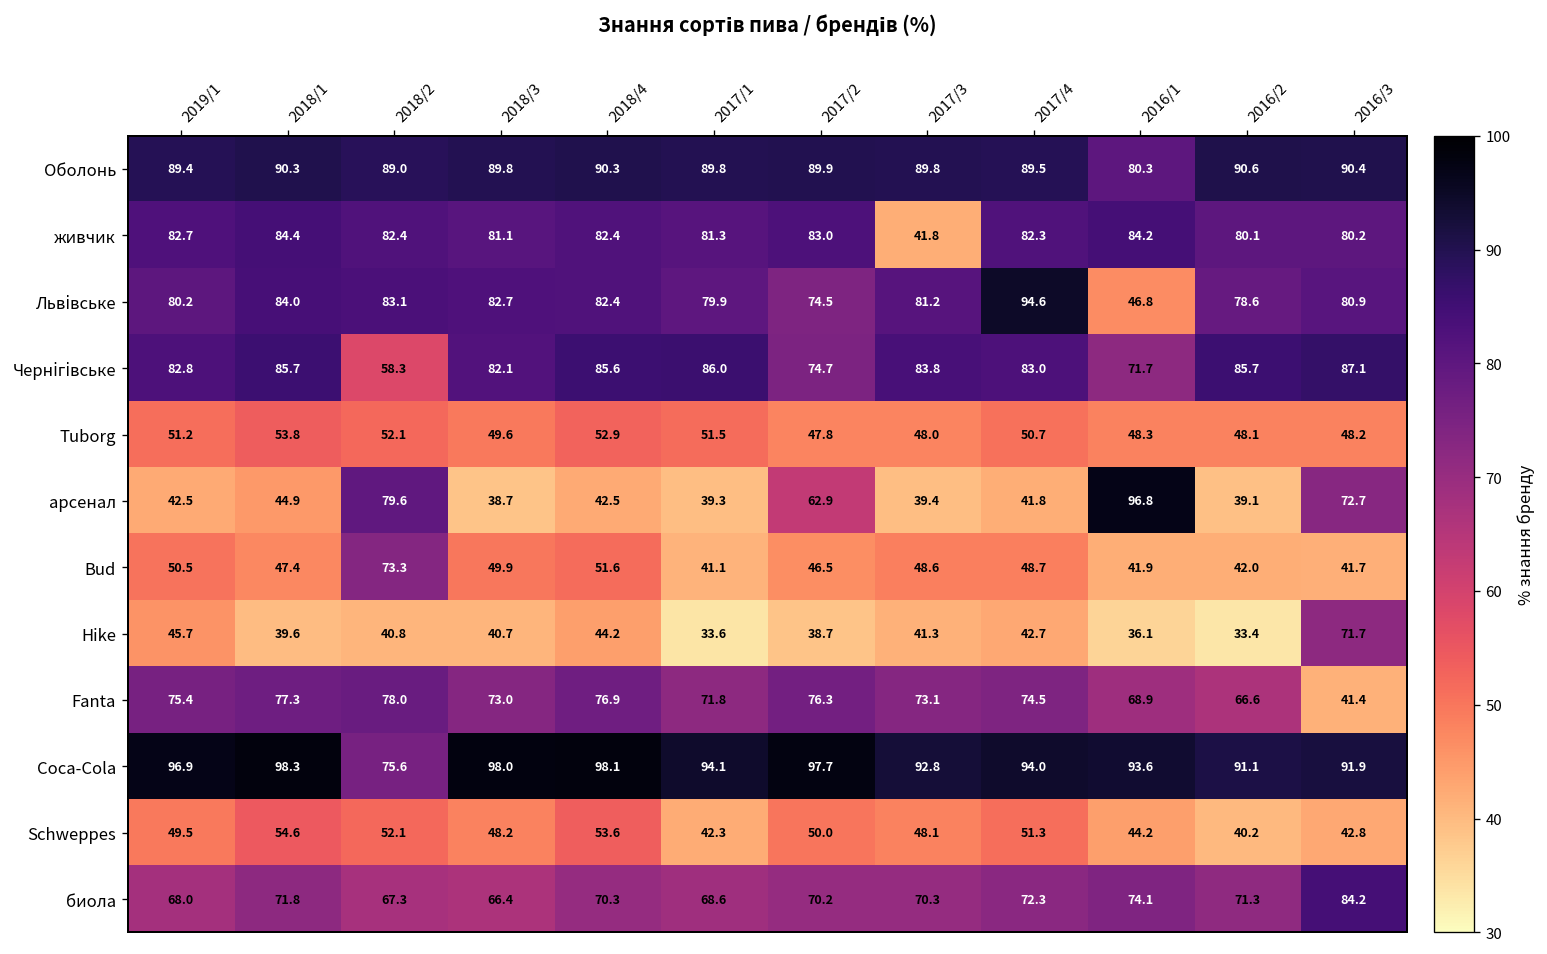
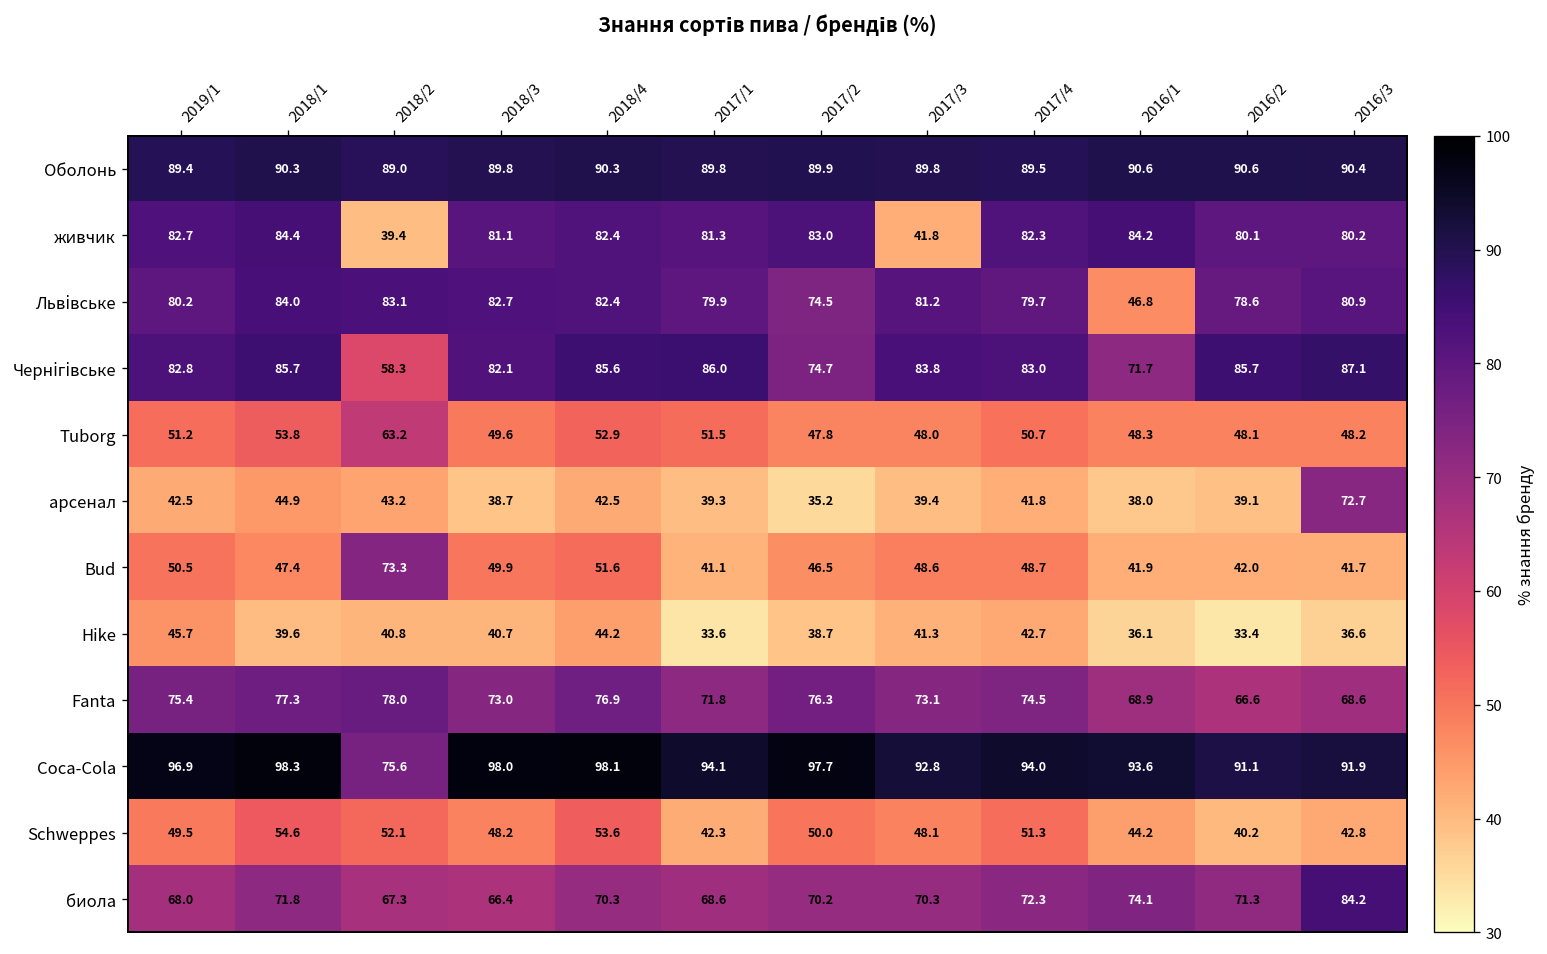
  {
    "Оболонь": {
      "2019/1": 89.4,
      "2018/1": 90.3,
      "2018/2": 89.0,
      "2018/3": 89.8,
      "2018/4": 90.3,
      "2017/1": 89.8,
      "2017/2": 89.9,
      "2017/3": 89.8,
      "2017/4": 89.5,
-     "2016/1": 80.3,
+     "2016/1": 90.6,
      "2016/2": 90.6,
      "2016/3": 90.4
    },
    "живчик": {
      "2019/1": 82.7,
      "2018/1": 84.4,
-     "2018/2": 82.4,
+     "2018/2": 39.4,
      "2018/3": 81.1,
      "2018/4": 82.4,
      "2017/1": 81.3,
      "2017/2": 83.0,
      "2017/3": 41.8,
      "2017/4": 82.3,
      "2016/1": 84.2,
      "2016/2": 80.1,
      "2016/3": 80.2
    },
    "Львівське": {
      "2019/1": 80.2,
      "2018/1": 84.0,
      "2018/2": 83.1,
      "2018/3": 82.7,
      "2018/4": 82.4,
      "2017/1": 79.9,
      "2017/2": 74.5,
      "2017/3": 81.2,
-     "2017/4": 94.6,
+     "2017/4": 79.7,
      "2016/1": 46.8,
      "2016/2": 78.6,
      "2016/3": 80.9
    },
    "Чернігівське": {
      "2019/1": 82.8,
      "2018/1": 85.7,
      "2018/2": 58.3,
      "2018/3": 82.1,
      "2018/4": 85.6,
      "2017/1": 86.0,
      "2017/2": 74.7,
      "2017/3": 83.8,
      "2017/4": 83.0,
      "2016/1": 71.7,
      "2016/2": 85.7,
      "2016/3": 87.1
    },
    "Tuborg": {
      "2019/1": 51.2,
      "2018/1": 53.8,
-     "2018/2": 52.1,
+     "2018/2": 63.2,
      "2018/3": 49.6,
      "2018/4": 52.9,
      "2017/1": 51.5,
      "2017/2": 47.8,
      "2017/3": 48.0,
      "2017/4": 50.7,
      "2016/1": 48.3,
      "2016/2": 48.1,
      "2016/3": 48.2
    },
    "арсенал": {
      "2019/1": 42.5,
      "2018/1": 44.9,
-     "2018/2": 79.6,
+     "2018/2": 43.2,
      "2018/3": 38.7,
      "2018/4": 42.5,
      "2017/1": 39.3,
-     "2017/2": 62.9,
+     "2017/2": 35.2,
      "2017/3": 39.4,
      "2017/4": 41.8,
-     "2016/1": 96.8,
+     "2016/1": 38.0,
      "2016/2": 39.1,
      "2016/3": 72.7
    },
    "Bud": {
      "2019/1": 50.5,
      "2018/1": 47.4,
      "2018/2": 73.3,
      "2018/3": 49.9,
      "2018/4": 51.6,
      "2017/1": 41.1,
      "2017/2": 46.5,
      "2017/3": 48.6,
      "2017/4": 48.7,
      "2016/1": 41.9,
      "2016/2": 42.0,
      "2016/3": 41.7
    },
    "Hike": {
      "2019/1": 45.7,
      "2018/1": 39.6,
      "2018/2": 40.8,
      "2018/3": 40.7,
      "2018/4": 44.2,
      "2017/1": 33.6,
      "2017/2": 38.7,
      "2017/3": 41.3,
      "2017/4": 42.7,
      "2016/1": 36.1,
      "2016/2": 33.4,
-     "2016/3": 71.7
+     "2016/3": 36.6
    },
    "Fanta": {
      "2019/1": 75.4,
      "2018/1": 77.3,
      "2018/2": 78.0,
      "2018/3": 73.0,
      "2018/4": 76.9,
      "2017/1": 71.8,
      "2017/2": 76.3,
      "2017/3": 73.1,
      "2017/4": 74.5,
      "2016/1": 68.9,
      "2016/2": 66.6,
-     "2016/3": 41.4
+     "2016/3": 68.6
    },
    "Coca-Cola": {
      "2019/1": 96.9,
      "2018/1": 98.3,
      "2018/2": 75.6,
      "2018/3": 98.0,
      "2018/4": 98.1,
      "2017/1": 94.1,
      "2017/2": 97.7,
      "2017/3": 92.8,
      "2017/4": 94.0,
      "2016/1": 93.6,
      "2016/2": 91.1,
      "2016/3": 91.9
    },
    "Schweppes": {
      "2019/1": 49.5,
      "2018/1": 54.6,
      "2018/2": 52.1,
      "2018/3": 48.2,
      "2018/4": 53.6,
      "2017/1": 42.3,
      "2017/2": 50.0,
      "2017/3": 48.1,
      "2017/4": 51.3,
      "2016/1": 44.2,
      "2016/2": 40.2,
      "2016/3": 42.8
    },
    "биола": {
      "2019/1": 68.0,
      "2018/1": 71.8,
      "2018/2": 67.3,
      "2018/3": 66.4,
      "2018/4": 70.3,
      "2017/1": 68.6,
      "2017/2": 70.2,
      "2017/3": 70.3,
      "2017/4": 72.3,
      "2016/1": 74.1,
      "2016/2": 71.3,
      "2016/3": 84.2
    }
  }
